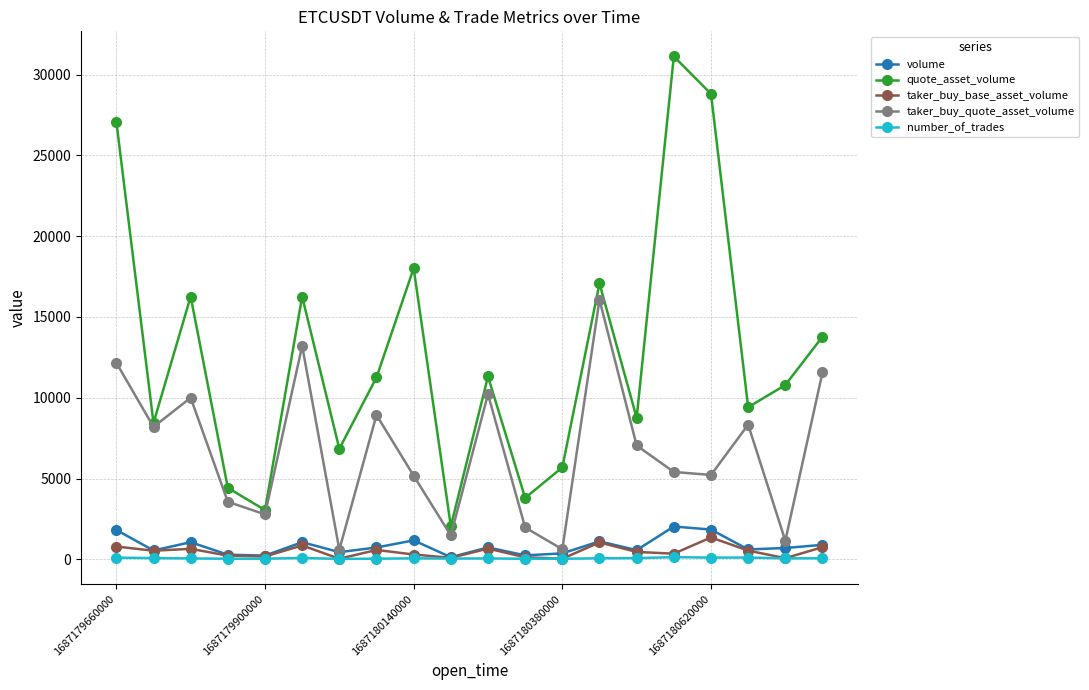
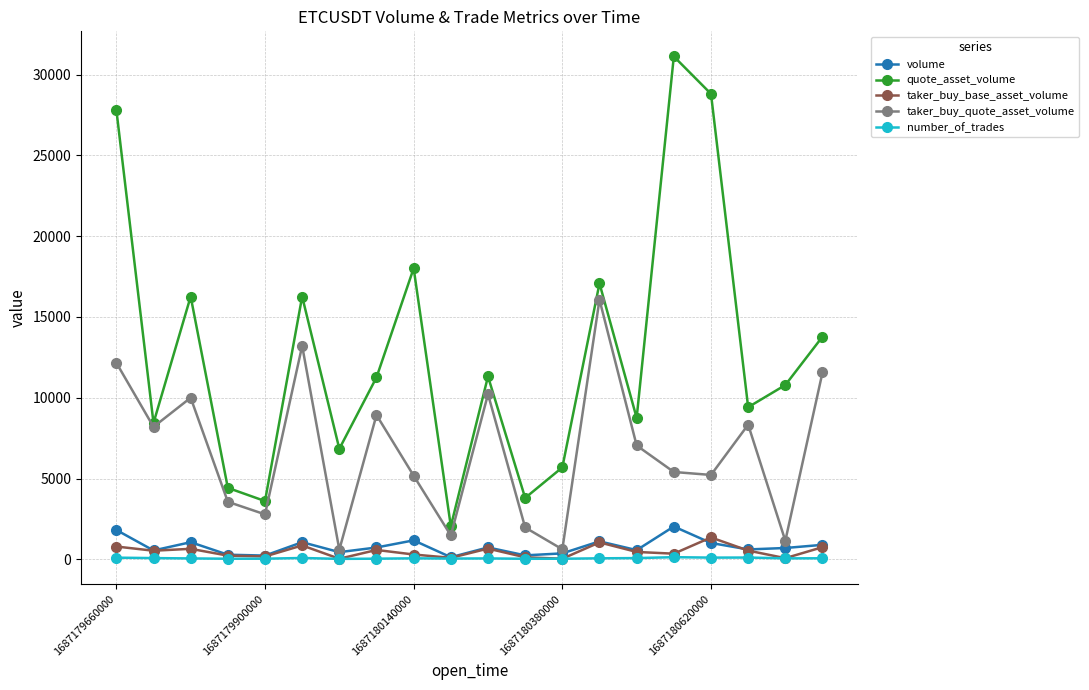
  {
    "volume": {
      "1687179660000": 1800,
      "1687180140000": 1200,
      "1687180380000": 400,
-     "1687180620000": 1800
+     "1687180620000": 1000
    },
    "quote_asset_volume": {
-     "1687179660000": 27100,
-     "1687179900000": 3100,
+     "1687179660000": 27800,
+     "1687179900000": 3600,
      "1687180140000": 18000,
      "1687180380000": 5700,
      "1687180620000": 28800
    },
    "taker_buy_base_asset_volume": {
      "1687179660000": 800,
      "1687180140000": 300,
      "1687180620000": 1400
    },
    "taker_buy_quote_asset_volume": {
      "1687179660000": 12200,
      "1687179900000": 2800,
      "1687180140000": 5200,
      "1687180380000": 600,
      "1687180620000": 5200
    },
    "number_of_trades": {
      "1687179660000": 100,
      "1687180140000": 100,
      "1687180620000": 100
    }
  }
